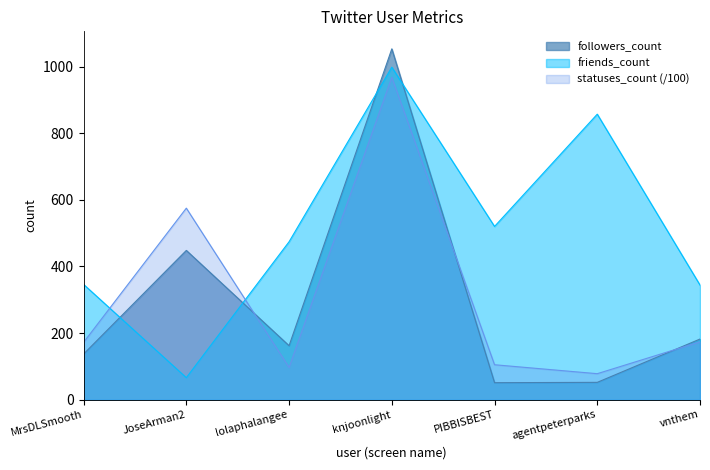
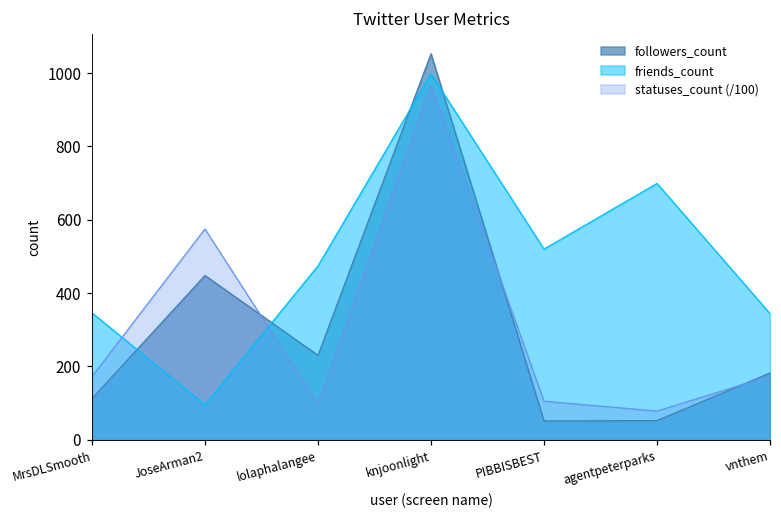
  {
    "followers_count": {
-     "MrsDLSmooth": 140,
+     "MrsDLSmooth": 110,
      "JoseArman2": 450,
-     "lolaphalangee": 160,
+     "lolaphalangee": 230,
      "knjoonlight": 1050,
      "PIBBISBEST": 50,
      "agentpeterparks": 50,
      "vnthem": 180
    },
    "friends_count": {
      "MrsDLSmooth": 350,
-     "JoseArman2": 70,
+     "JoseArman2": 100,
      "lolaphalangee": 470,
      "knjoonlight": 1000,
      "PIBBISBEST": 520,
-     "agentpeterparks": 860,
+     "agentpeterparks": 700,
      "vnthem": 340
    },
    "statuses_count (/100)": {
      "MrsDLSmooth": 170,
      "JoseArman2": 570,
      "lolaphalangee": 100,
      "knjoonlight": 970,
      "PIBBISBEST": 100,
      "agentpeterparks": 80,
      "vnthem": 170
    }
  }
